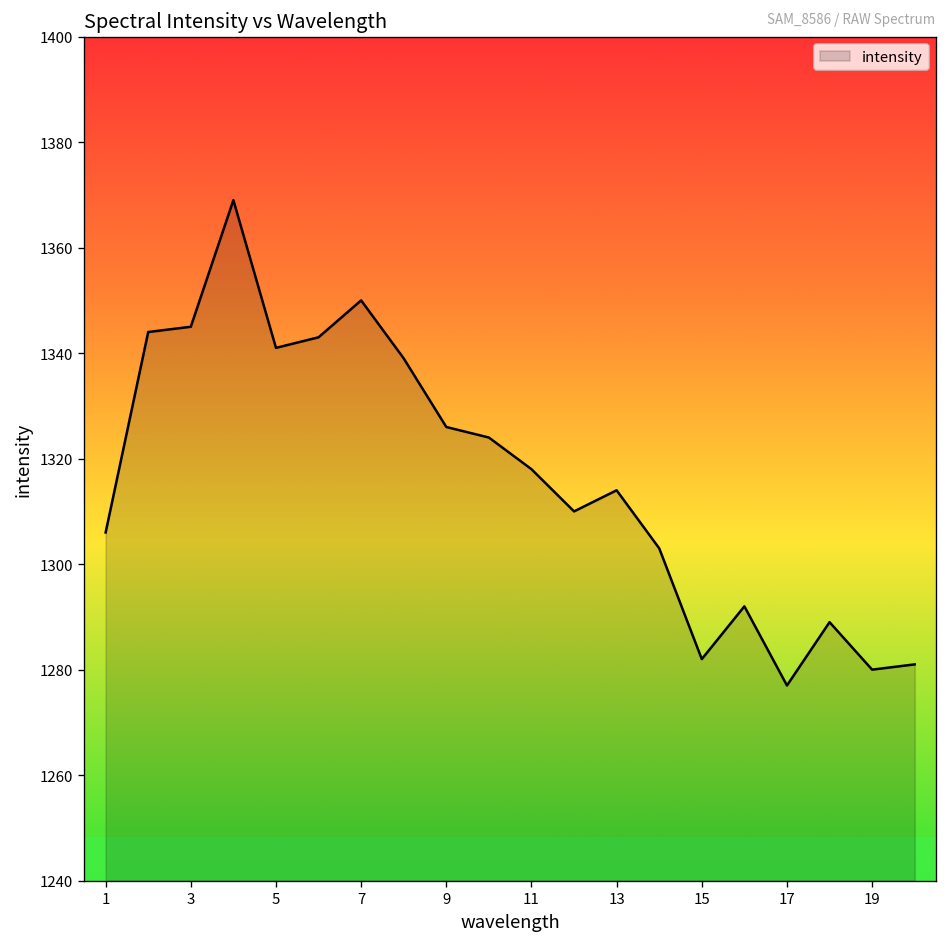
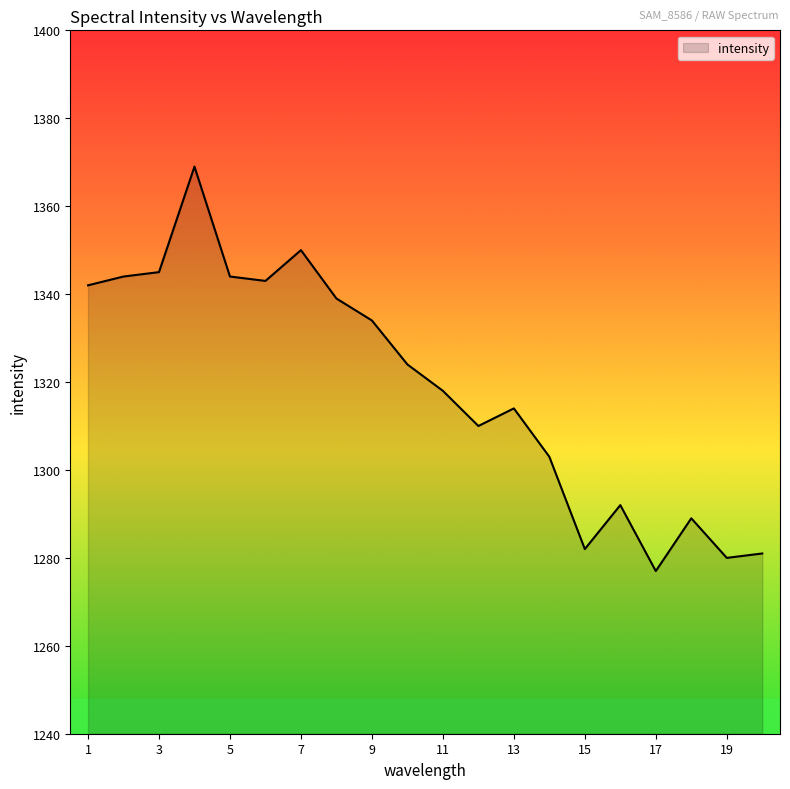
  {
-   "1": 1306,
+   "1": 1342,
    "3": 1345,
-   "5": 1341,
+   "5": 1344,
    "7": 1350,
-   "9": 1326,
+   "9": 1334,
    "11": 1318,
    "13": 1314,
    "15": 1282,
    "17": 1277,
    "19": 1280
  }
